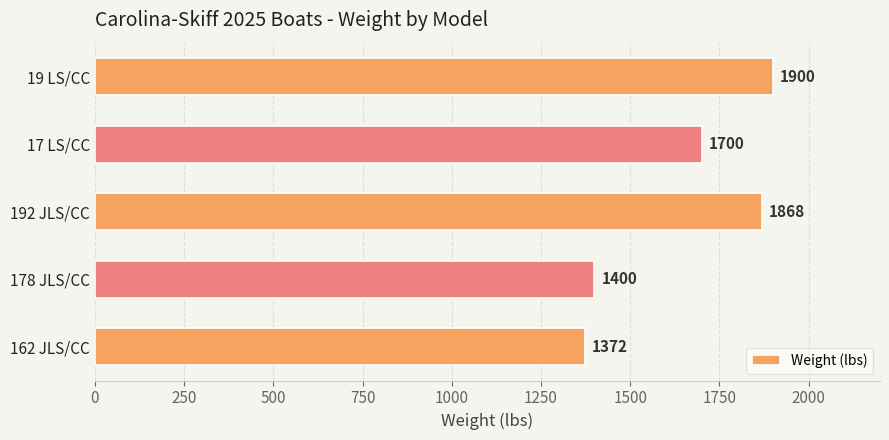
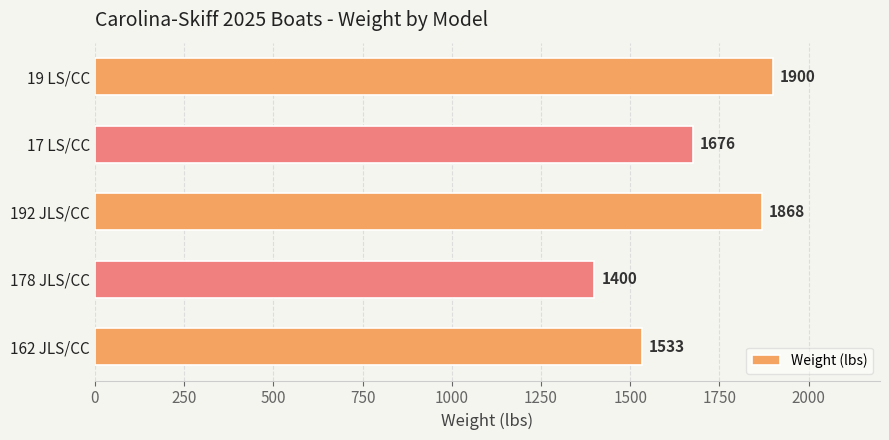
  {
    "19 LS/CC": 1900,
-   "17 LS/CC": 1700,
+   "17 LS/CC": 1676,
    "192 JLS/CC": 1868,
    "178 JLS/CC": 1400,
-   "162 JLS/CC": 1372
+   "162 JLS/CC": 1533
  }
